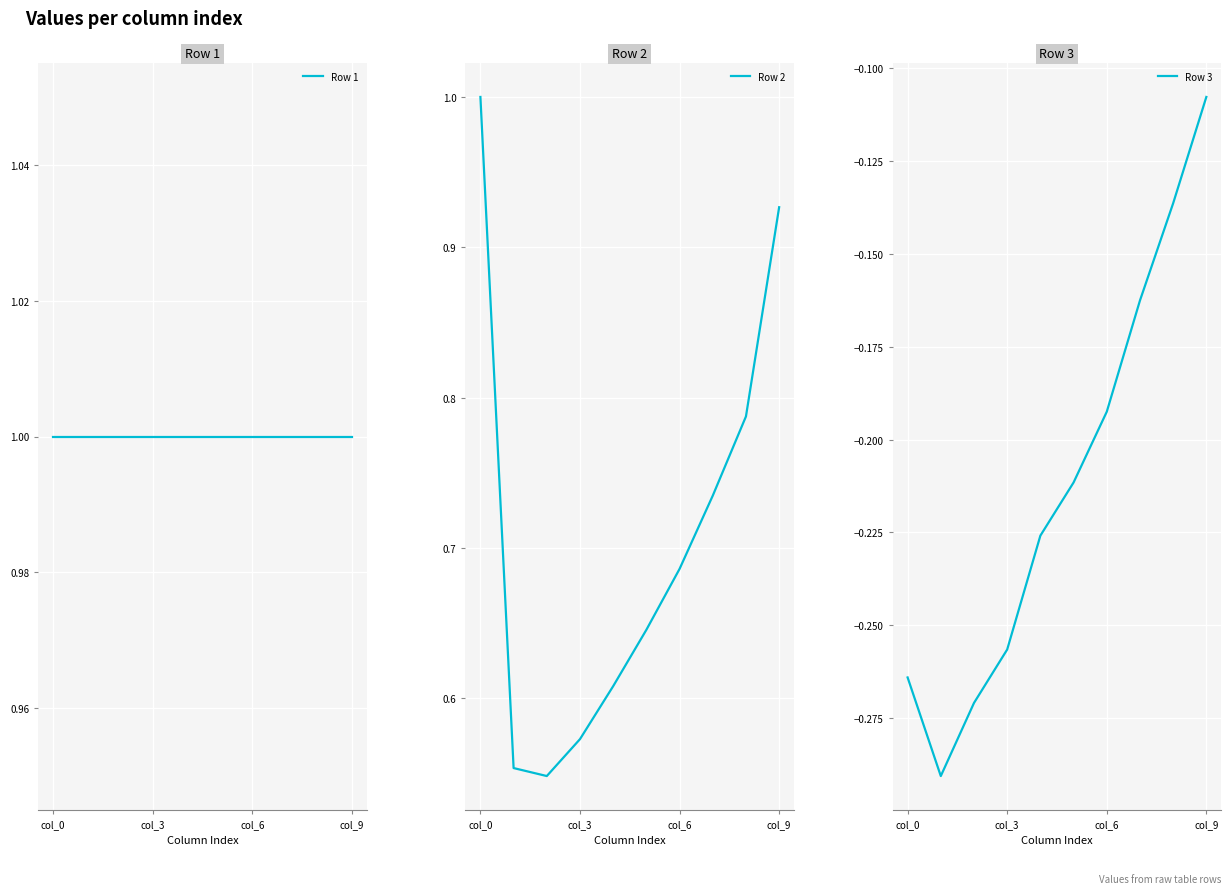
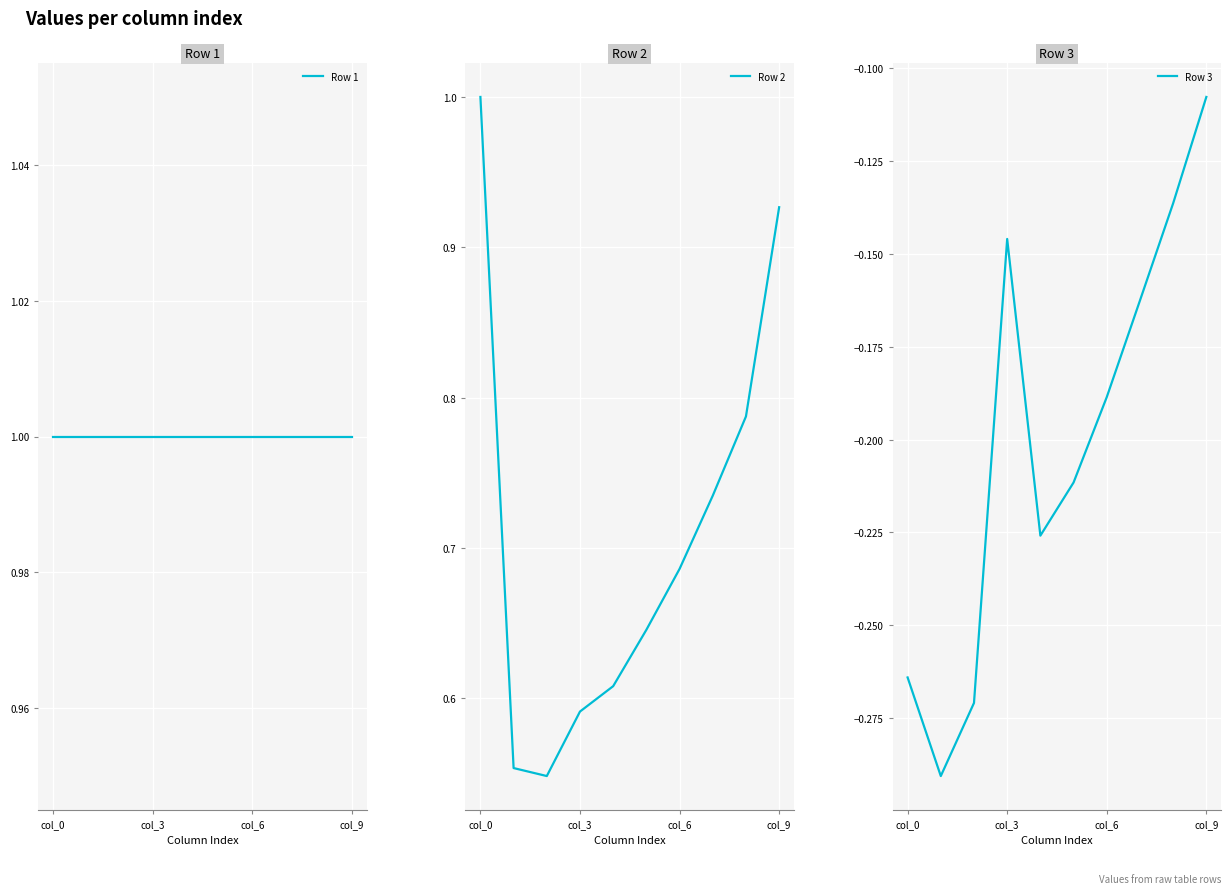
  {
    "Row 1": {
      "col_0": 1.000,
      "col_3": 1.000,
      "col_6": 1.000,
      "col_9": 1.000
    },
    "Row 2": {
      "col_0": 1.000,
-     "col_3": 0.573,
+     "col_3": 0.591,
      "col_6": 0.686,
      "col_9": 0.927
    },
    "Row 3": {
      "col_0": -0.264,
-     "col_3": -0.257,
-     "col_6": -0.192,
+     "col_3": -0.146,
+     "col_6": -0.189,
      "col_9": -0.108
    }
  }
